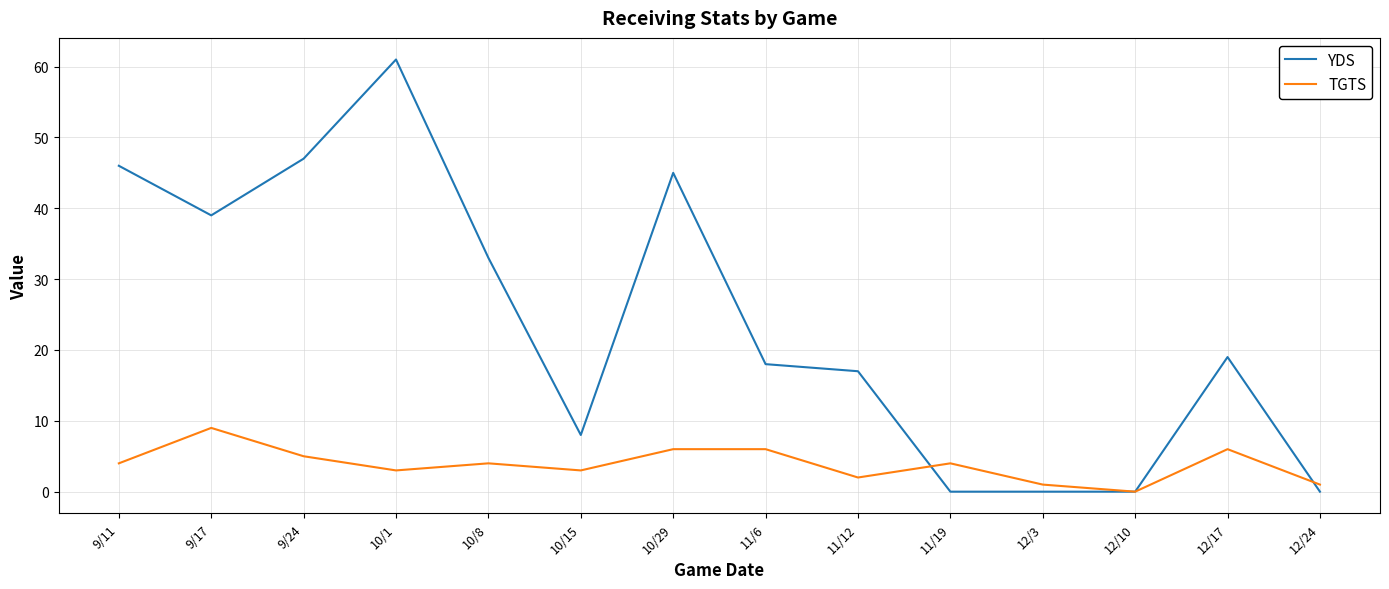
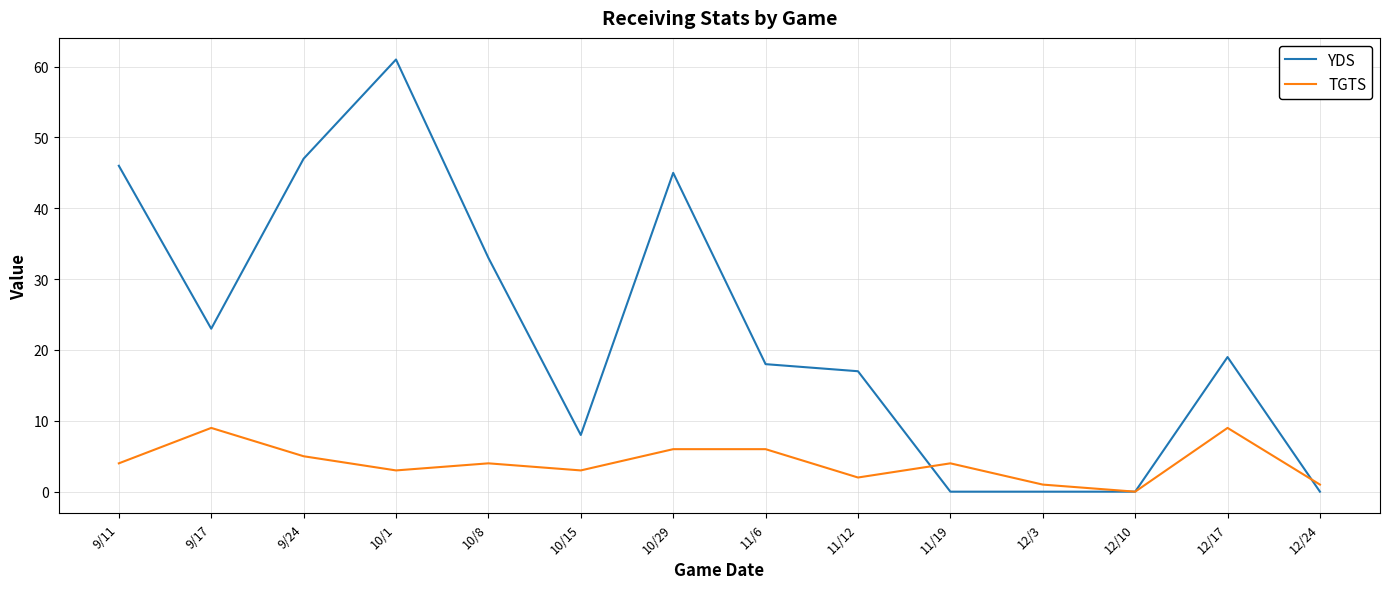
  {
    "YDS": {
      "9/11": 46,
-     "9/17": 39,
+     "9/17": 23,
      "9/24": 47,
      "10/1": 61,
      "10/8": 33,
      "10/15": 8,
      "10/29": 45,
      "11/6": 18,
      "11/12": 17,
      "11/19": 0,
      "12/3": 0,
      "12/17": 19,
      "12/24": 0
    },
    "TGTS": {
      "9/11": 4,
      "9/17": 9,
      "9/24": 5,
      "10/1": 3,
      "10/8": 4,
      "10/15": 3,
      "10/29": 6,
      "11/6": 6,
      "11/12": 2,
      "11/19": 4,
      "12/3": 1,
-     "12/17": 6,
+     "12/17": 9,
      "12/24": 1
    }
  }
